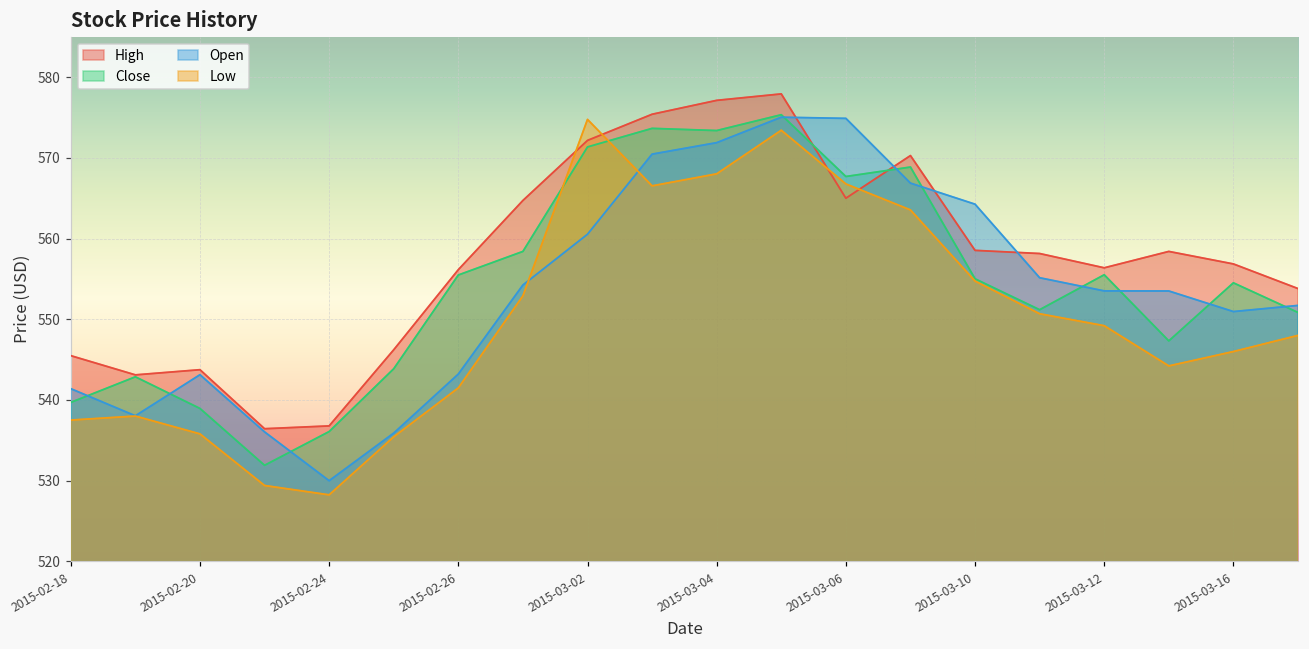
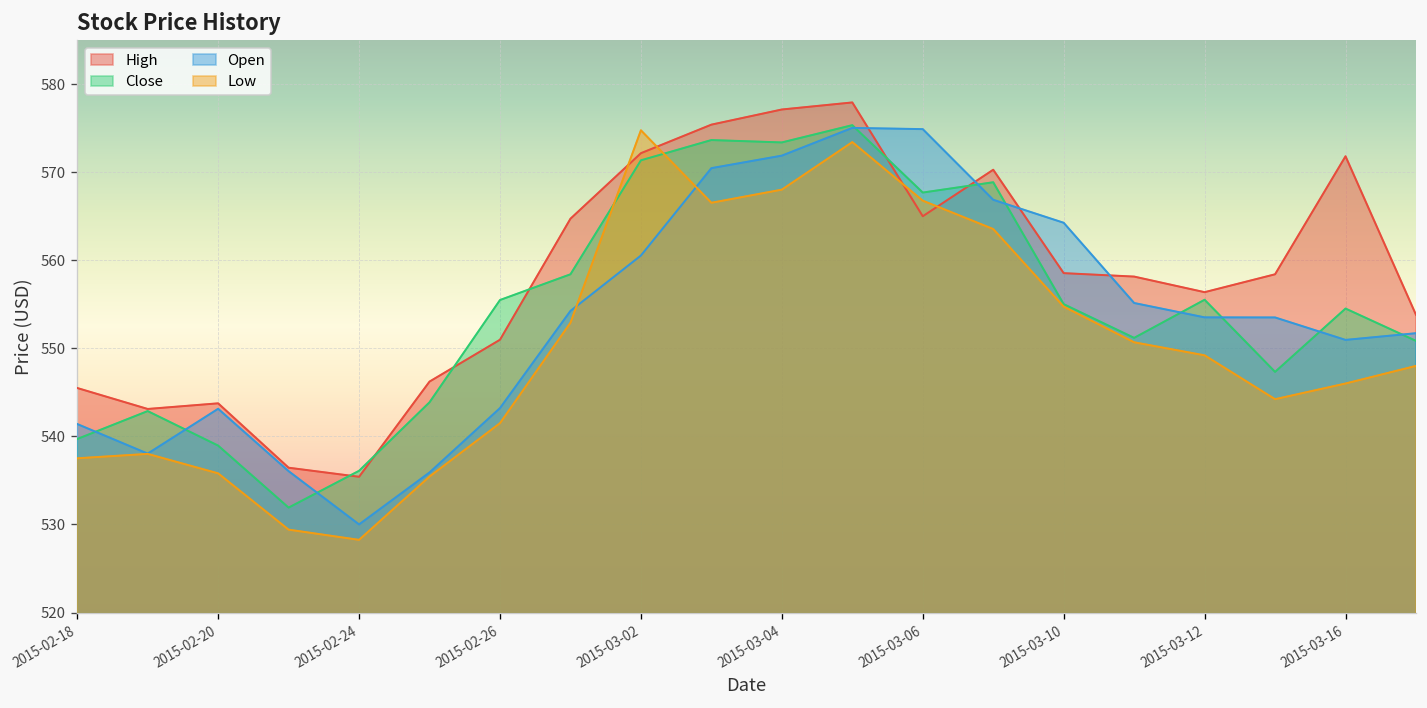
  {
    "High": {
      "2015-02-18": 545,
      "2015-02-20": 544,
-     "2015-02-24": 537,
-     "2015-02-26": 556,
+     "2015-02-24": 535,
+     "2015-02-26": 551,
      "2015-03-02": 572,
      "2015-03-04": 577,
      "2015-03-06": 565,
      "2015-03-10": 559,
      "2015-03-12": 556,
-     "2015-03-16": 557
+     "2015-03-16": 572
    },
    "Close": {
      "2015-02-18": 540,
      "2015-02-20": 539,
      "2015-02-24": 536,
      "2015-02-26": 555,
      "2015-03-02": 571,
      "2015-03-04": 573,
      "2015-03-06": 568,
      "2015-03-12": 556,
      "2015-03-16": 555
    },
    "Open": {
      "2015-02-18": 541,
      "2015-02-20": 543,
      "2015-02-24": 530,
      "2015-02-26": 543,
      "2015-03-02": 561,
      "2015-03-04": 572,
      "2015-03-06": 575,
      "2015-03-10": 564,
      "2015-03-12": 554,
      "2015-03-16": 551
    },
    "Low": {
      "2015-02-18": 538,
      "2015-02-20": 536,
      "2015-02-24": 528,
      "2015-02-26": 542,
      "2015-03-02": 575,
      "2015-03-04": 568,
      "2015-03-06": 567,
      "2015-03-12": 549,
      "2015-03-16": 546
    }
  }
